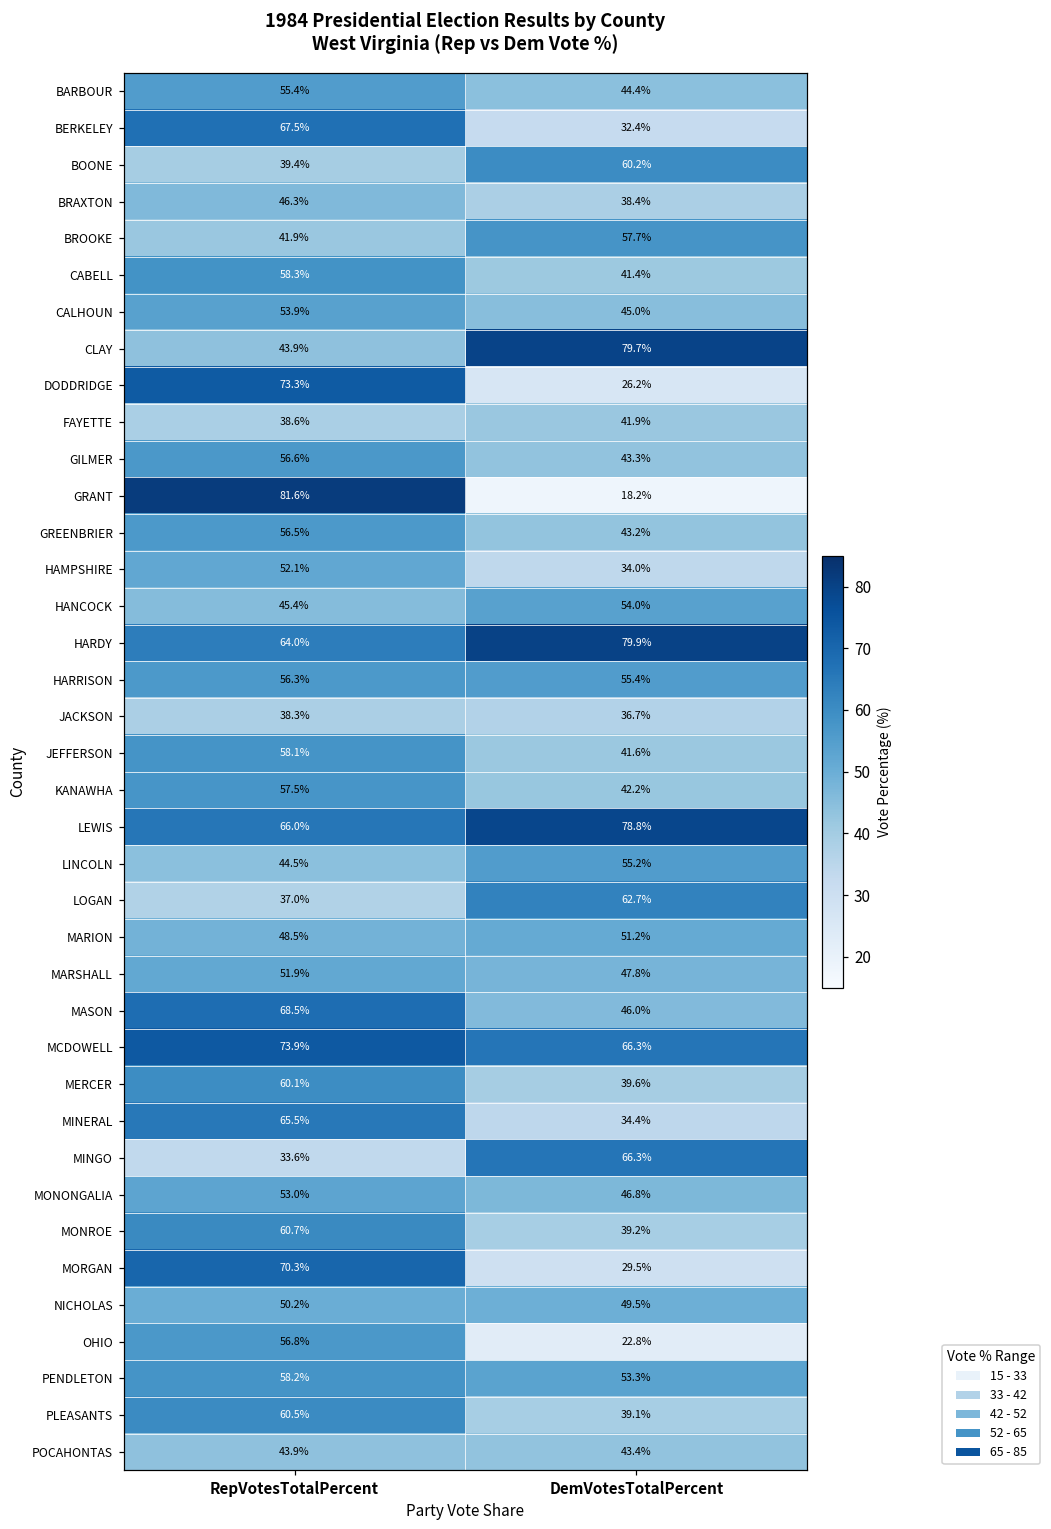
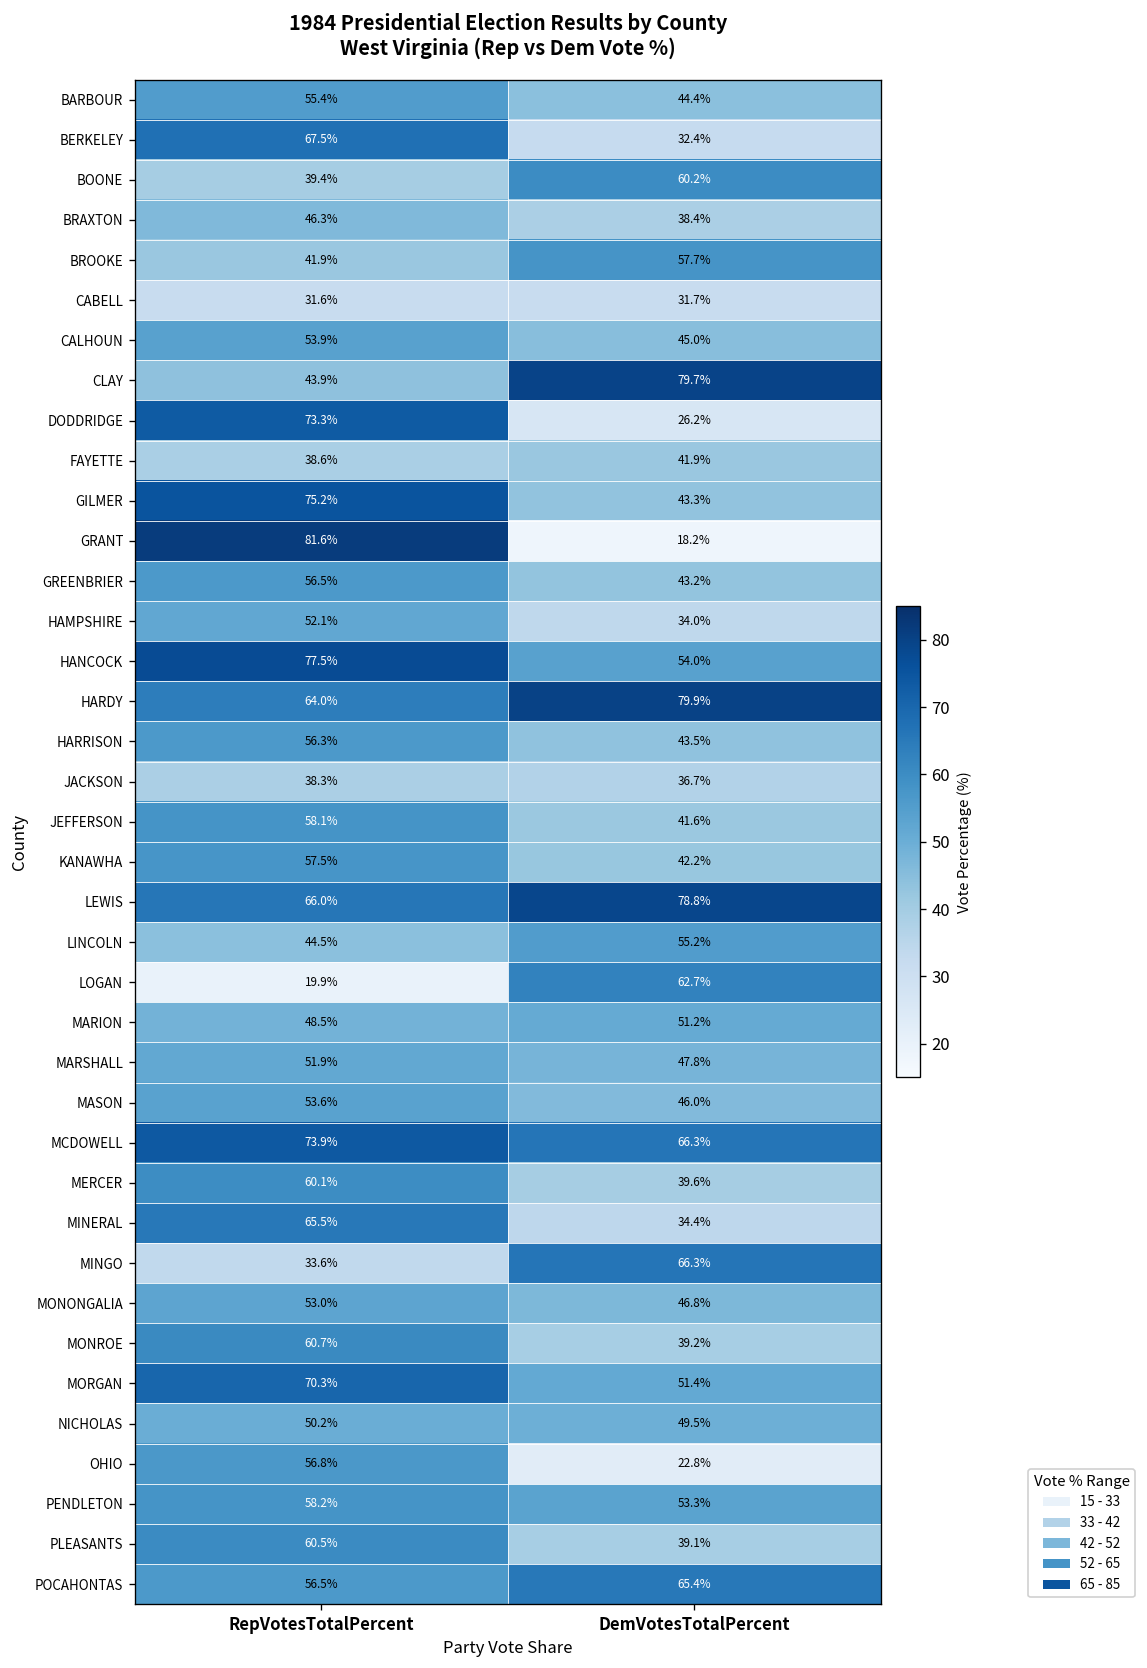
  {
    "BARBOUR": {
      "RepVotesTotalPercent": "55.4%",
      "DemVotesTotalPercent": "44.4%"
    },
    "BERKELEY": {
      "RepVotesTotalPercent": "67.5%",
      "DemVotesTotalPercent": "32.4%"
    },
    "BOONE": {
      "RepVotesTotalPercent": "39.4%",
      "DemVotesTotalPercent": "60.2%"
    },
    "BRAXTON": {
      "RepVotesTotalPercent": "46.3%",
      "DemVotesTotalPercent": "38.4%"
    },
    "BROOKE": {
      "RepVotesTotalPercent": "41.9%",
      "DemVotesTotalPercent": "57.7%"
    },
    "CABELL": {
-     "RepVotesTotalPercent": "58.3%",
-     "DemVotesTotalPercent": "41.4%"
+     "RepVotesTotalPercent": "31.6%",
+     "DemVotesTotalPercent": "31.7%"
    },
    "CALHOUN": {
      "RepVotesTotalPercent": "53.9%",
      "DemVotesTotalPercent": "45.0%"
    },
    "CLAY": {
      "RepVotesTotalPercent": "43.9%",
      "DemVotesTotalPercent": "79.7%"
    },
    "DODDRIDGE": {
      "RepVotesTotalPercent": "73.3%",
      "DemVotesTotalPercent": "26.2%"
    },
    "FAYETTE": {
      "RepVotesTotalPercent": "38.6%",
      "DemVotesTotalPercent": "41.9%"
    },
    "GILMER": {
-     "RepVotesTotalPercent": "56.6%",
+     "RepVotesTotalPercent": "75.2%",
      "DemVotesTotalPercent": "43.3%"
    },
    "GRANT": {
      "RepVotesTotalPercent": "81.6%",
      "DemVotesTotalPercent": "18.2%"
    },
    "GREENBRIER": {
      "RepVotesTotalPercent": "56.5%",
      "DemVotesTotalPercent": "43.2%"
    },
    "HAMPSHIRE": {
      "RepVotesTotalPercent": "52.1%",
      "DemVotesTotalPercent": "34.0%"
    },
    "HANCOCK": {
-     "RepVotesTotalPercent": "45.4%",
+     "RepVotesTotalPercent": "77.5%",
      "DemVotesTotalPercent": "54.0%"
    },
    "HARDY": {
      "RepVotesTotalPercent": "64.0%",
      "DemVotesTotalPercent": "79.9%"
    },
    "HARRISON": {
      "RepVotesTotalPercent": "56.3%",
-     "DemVotesTotalPercent": "55.4%"
+     "DemVotesTotalPercent": "43.5%"
    },
    "JACKSON": {
      "RepVotesTotalPercent": "38.3%",
      "DemVotesTotalPercent": "36.7%"
    },
    "JEFFERSON": {
      "RepVotesTotalPercent": "58.1%",
      "DemVotesTotalPercent": "41.6%"
    },
    "KANAWHA": {
      "RepVotesTotalPercent": "57.5%",
      "DemVotesTotalPercent": "42.2%"
    },
    "LEWIS": {
      "RepVotesTotalPercent": "66.0%",
      "DemVotesTotalPercent": "78.8%"
    },
    "LINCOLN": {
      "RepVotesTotalPercent": "44.5%",
      "DemVotesTotalPercent": "55.2%"
    },
    "LOGAN": {
-     "RepVotesTotalPercent": "37.0%",
+     "RepVotesTotalPercent": "19.9%",
      "DemVotesTotalPercent": "62.7%"
    },
    "MARION": {
      "RepVotesTotalPercent": "48.5%",
      "DemVotesTotalPercent": "51.2%"
    },
    "MARSHALL": {
      "RepVotesTotalPercent": "51.9%",
      "DemVotesTotalPercent": "47.8%"
    },
    "MASON": {
-     "RepVotesTotalPercent": "68.5%",
+     "RepVotesTotalPercent": "53.6%",
      "DemVotesTotalPercent": "46.0%"
    },
    "MCDOWELL": {
      "RepVotesTotalPercent": "73.9%",
      "DemVotesTotalPercent": "66.3%"
    },
    "MERCER": {
      "RepVotesTotalPercent": "60.1%",
      "DemVotesTotalPercent": "39.6%"
    },
    "MINERAL": {
      "RepVotesTotalPercent": "65.5%",
      "DemVotesTotalPercent": "34.4%"
    },
    "MINGO": {
      "RepVotesTotalPercent": "33.6%",
      "DemVotesTotalPercent": "66.3%"
    },
    "MONONGALIA": {
      "RepVotesTotalPercent": "53.0%",
      "DemVotesTotalPercent": "46.8%"
    },
    "MONROE": {
      "RepVotesTotalPercent": "60.7%",
      "DemVotesTotalPercent": "39.2%"
    },
    "MORGAN": {
      "RepVotesTotalPercent": "70.3%",
-     "DemVotesTotalPercent": "29.5%"
+     "DemVotesTotalPercent": "51.4%"
    },
    "NICHOLAS": {
      "RepVotesTotalPercent": "50.2%",
      "DemVotesTotalPercent": "49.5%"
    },
    "OHIO": {
      "RepVotesTotalPercent": "56.8%",
      "DemVotesTotalPercent": "22.8%"
    },
    "PENDLETON": {
      "RepVotesTotalPercent": "58.2%",
      "DemVotesTotalPercent": "53.3%"
    },
    "PLEASANTS": {
      "RepVotesTotalPercent": "60.5%",
      "DemVotesTotalPercent": "39.1%"
    },
    "POCAHONTAS": {
-     "RepVotesTotalPercent": "43.9%",
-     "DemVotesTotalPercent": "43.4%"
+     "RepVotesTotalPercent": "56.5%",
+     "DemVotesTotalPercent": "65.4%"
    }
  }
